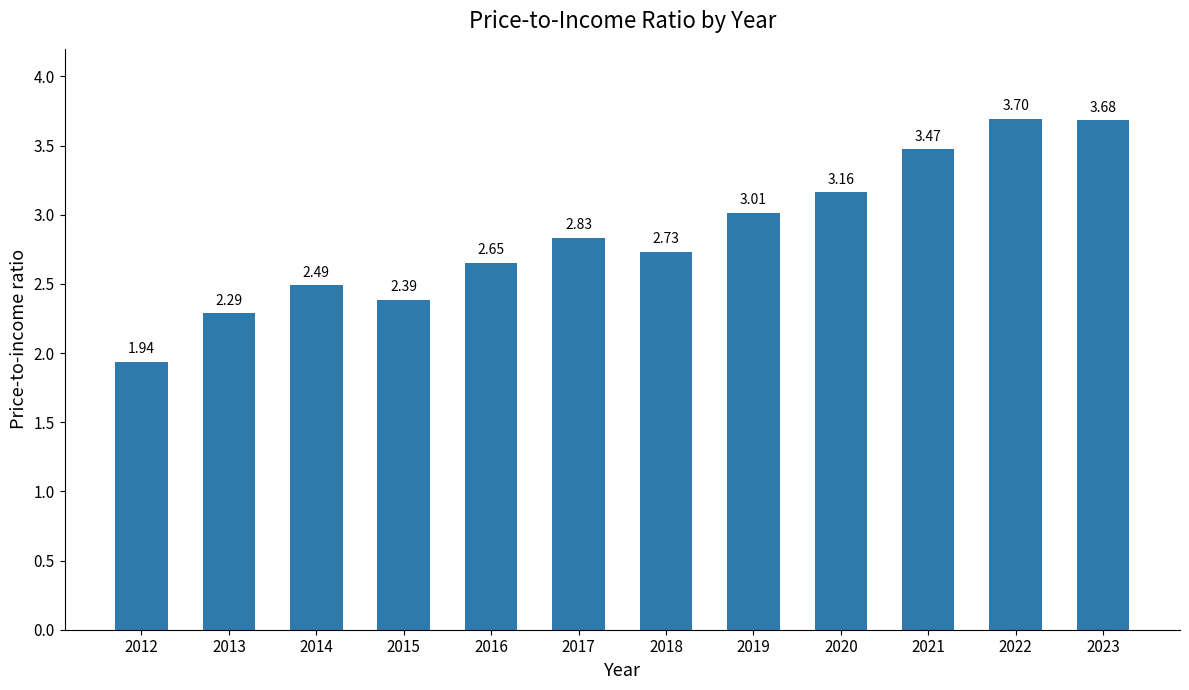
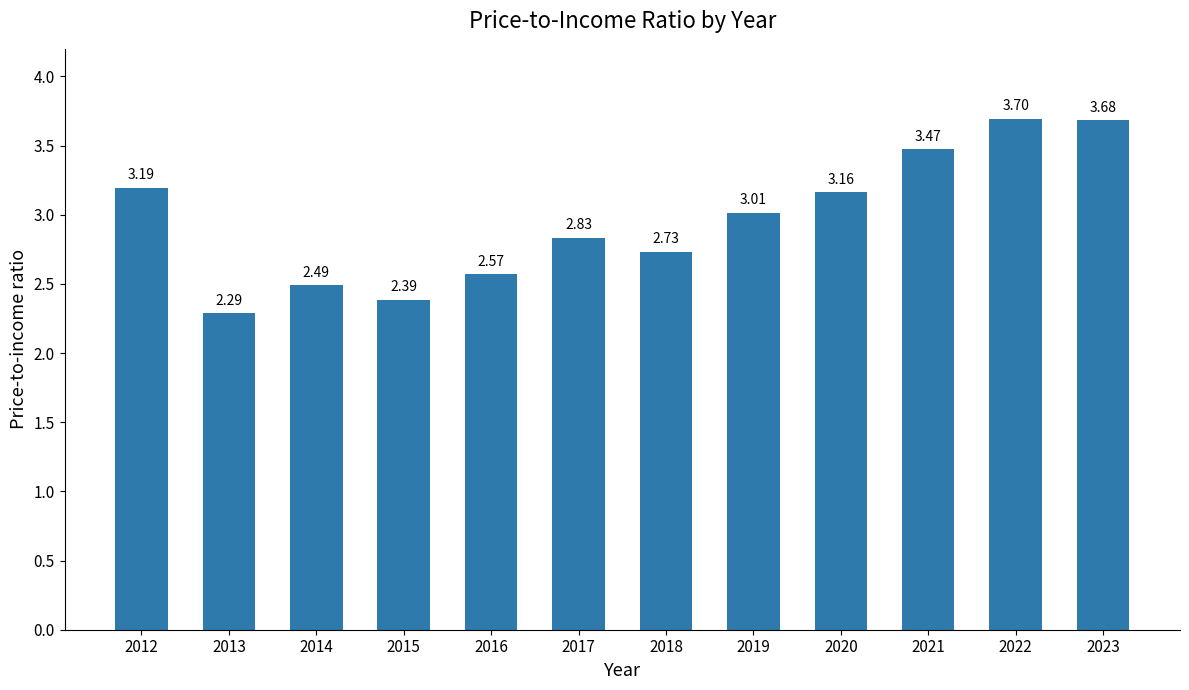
  {
-   "2012": 1.94,
+   "2012": 3.19,
    "2013": 2.29,
    "2014": 2.49,
    "2015": 2.39,
-   "2016": 2.65,
+   "2016": 2.57,
    "2017": 2.83,
    "2018": 2.73,
    "2019": 3.01,
    "2020": 3.16,
    "2021": 3.47,
    "2022": 3.70,
    "2023": 3.68
  }
